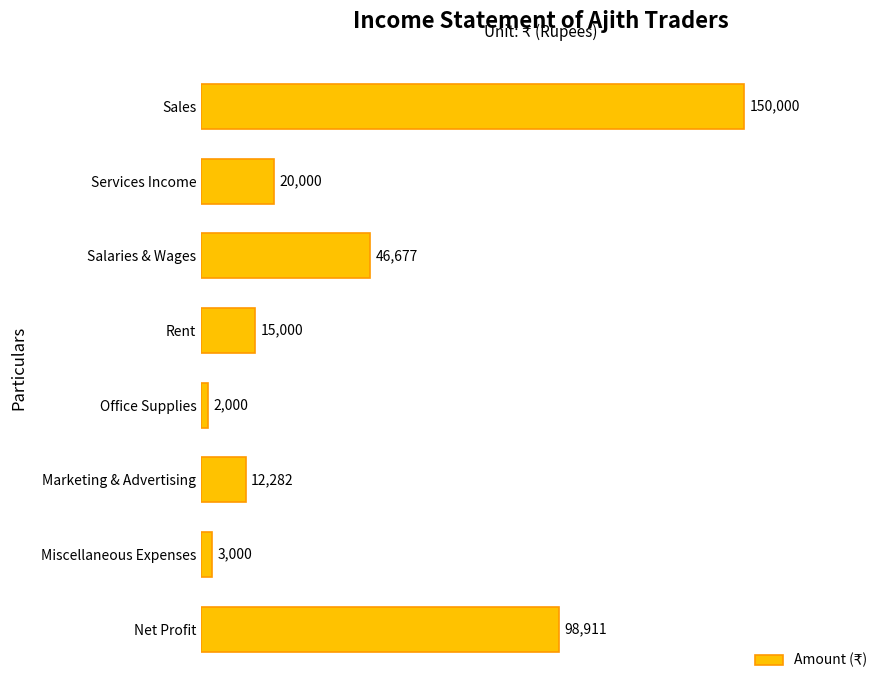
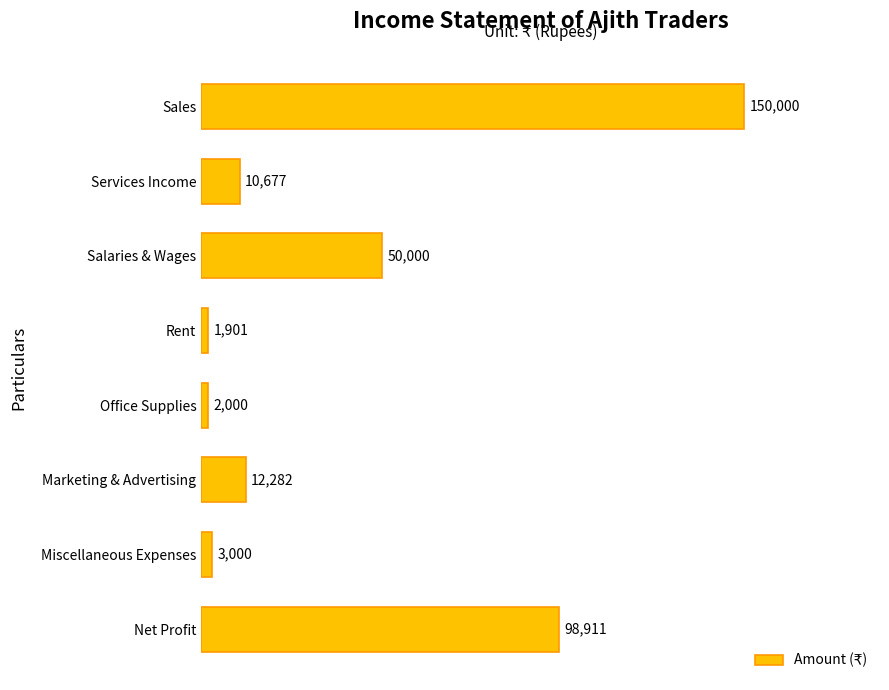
  {
    "Sales": "150,000",
-   "Services Income": "20,000",
-   "Salaries & Wages": "46,677",
-   "Rent": "15,000",
+   "Services Income": "10,677",
+   "Salaries & Wages": "50,000",
+   "Rent": "1,901",
    "Office Supplies": "2,000",
    "Marketing & Advertising": "12,282",
    "Miscellaneous Expenses": "3,000",
    "Net Profit": "98,911"
  }
